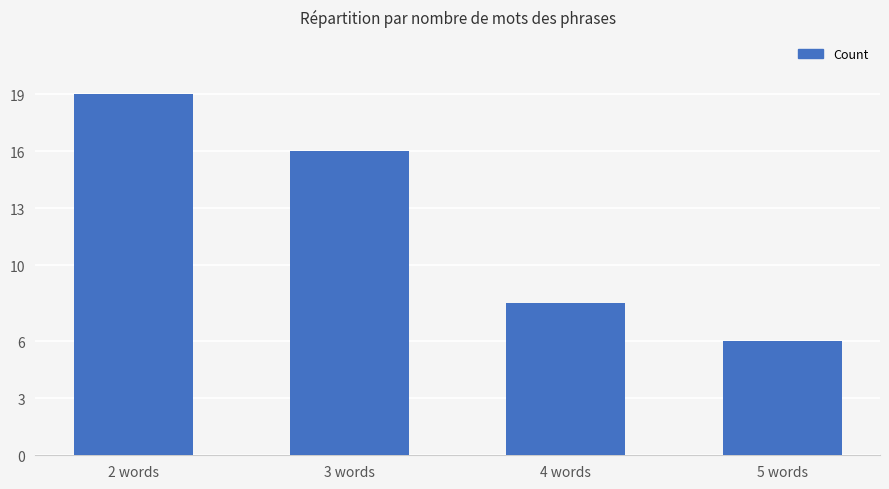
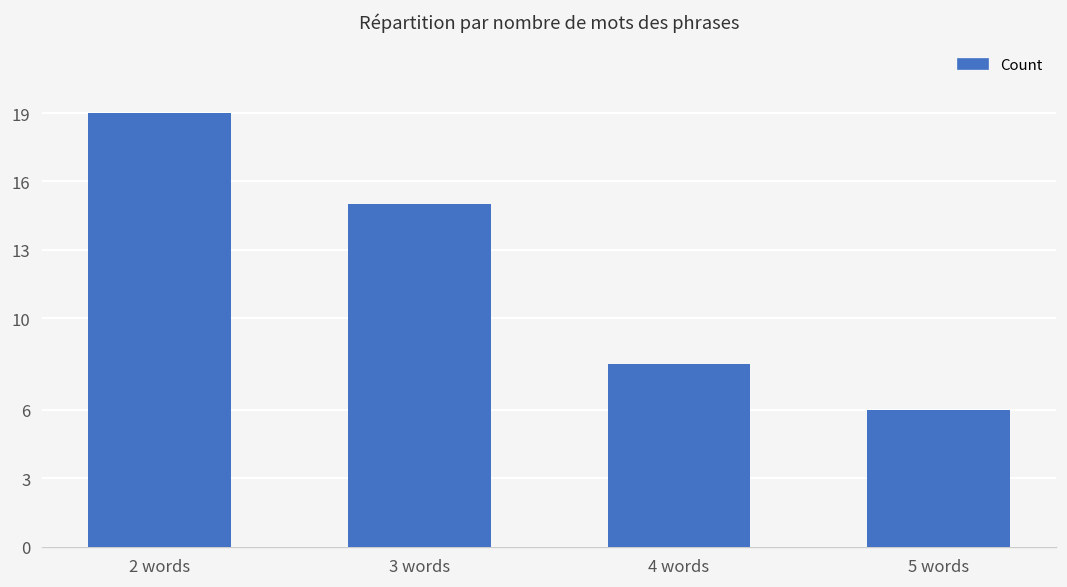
  {
    "2 words": 19,
-   "3 words": 16,
+   "3 words": 15,
    "4 words": 8,
    "5 words": 6
  }
